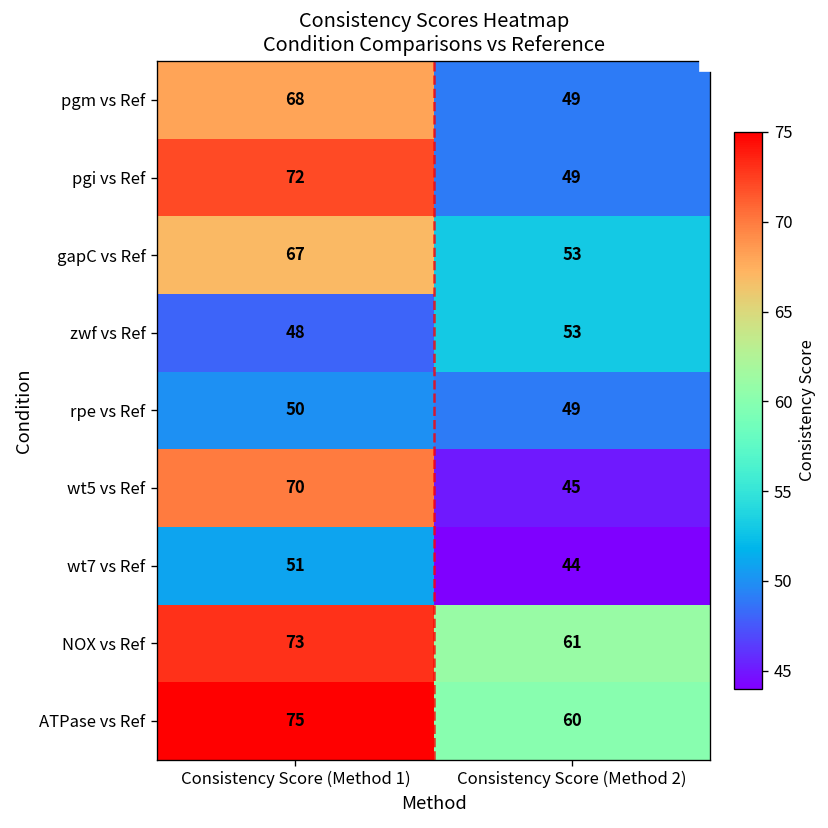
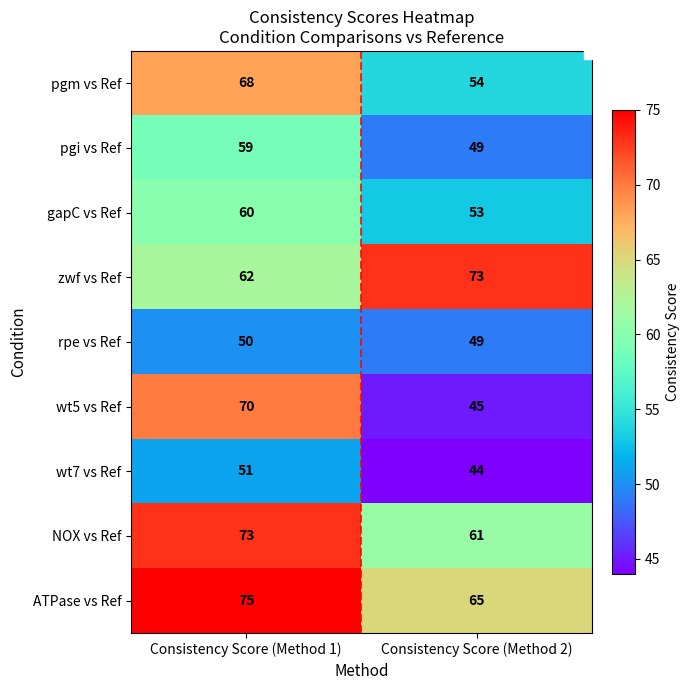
  {
    "pgm vs Ref": {
      "Consistency Score (Method 1)": 68,
-     "Consistency Score (Method 2)": 49
+     "Consistency Score (Method 2)": 54
    },
    "pgi vs Ref": {
-     "Consistency Score (Method 1)": 72,
+     "Consistency Score (Method 1)": 59,
      "Consistency Score (Method 2)": 49
    },
    "gapC vs Ref": {
-     "Consistency Score (Method 1)": 67,
+     "Consistency Score (Method 1)": 60,
      "Consistency Score (Method 2)": 53
    },
    "zwf vs Ref": {
-     "Consistency Score (Method 1)": 48,
-     "Consistency Score (Method 2)": 53
+     "Consistency Score (Method 1)": 62,
+     "Consistency Score (Method 2)": 73
    },
    "rpe vs Ref": {
      "Consistency Score (Method 1)": 50,
      "Consistency Score (Method 2)": 49
    },
    "wt5 vs Ref": {
      "Consistency Score (Method 1)": 70,
      "Consistency Score (Method 2)": 45
    },
    "wt7 vs Ref": {
      "Consistency Score (Method 1)": 51,
      "Consistency Score (Method 2)": 44
    },
    "NOX vs Ref": {
      "Consistency Score (Method 1)": 73,
      "Consistency Score (Method 2)": 61
    },
    "ATPase vs Ref": {
      "Consistency Score (Method 1)": 75,
-     "Consistency Score (Method 2)": 60
+     "Consistency Score (Method 2)": 65
    }
  }
